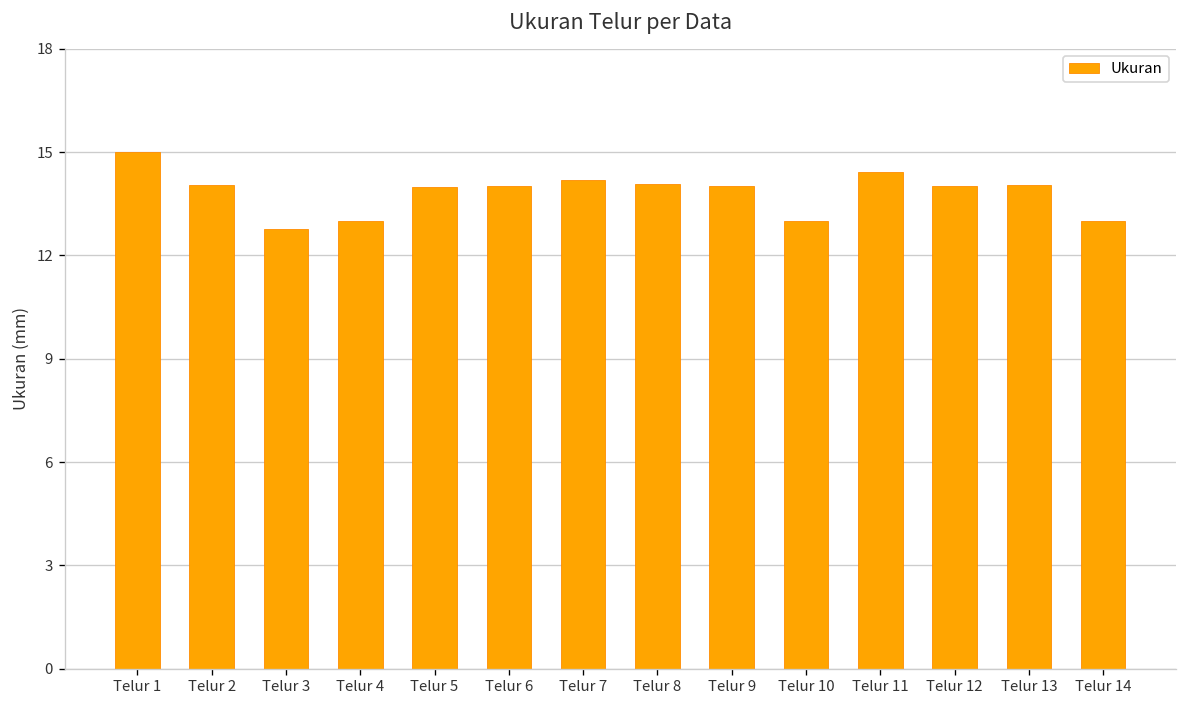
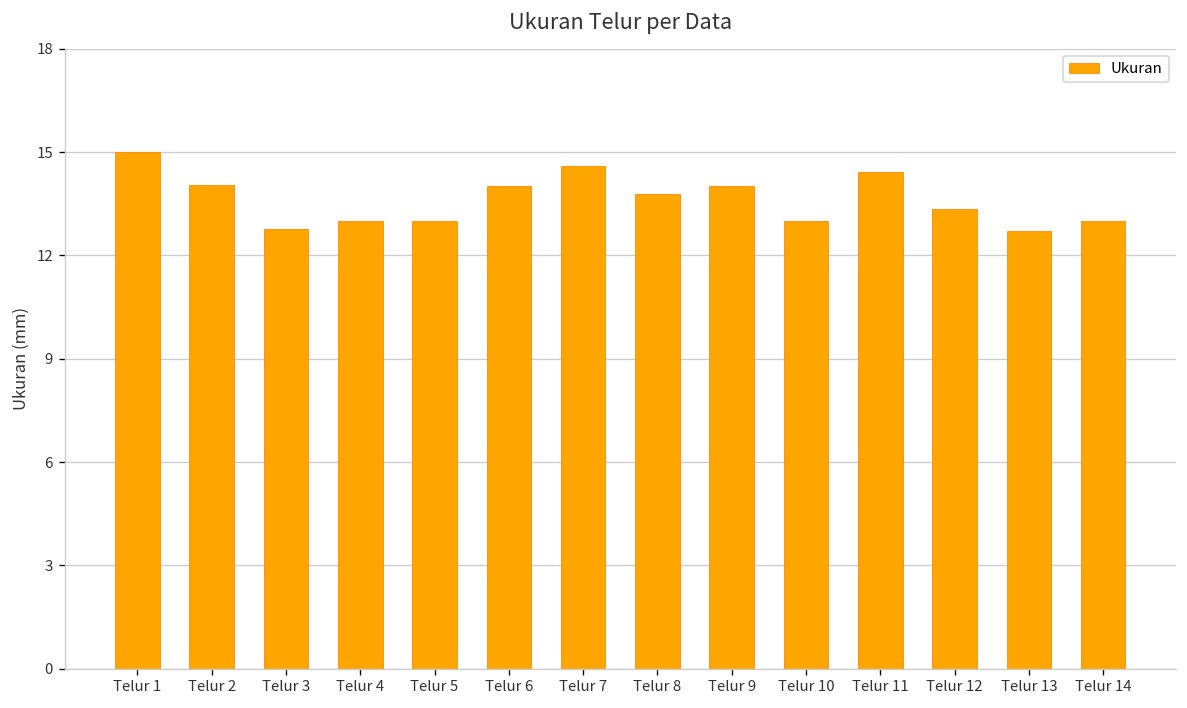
  {
    "Telur 1": 15.0,
    "Telur 2": 14.1,
    "Telur 3": 12.8,
    "Telur 4": 13.0,
-   "Telur 5": 14,
+   "Telur 5": 13,
    "Telur 6": 14.0,
-   "Telur 7": 14.2,
-   "Telur 8": 14.1,
+   "Telur 7": 14.6,
+   "Telur 8": 13.8,
    "Telur 9": 14.0,
    "Telur 10": 13.0,
    "Telur 11": 14.4,
-   "Telur 12": 14.0,
-   "Telur 13": 14.1,
+   "Telur 12": 13.4,
+   "Telur 13": 12.7,
    "Telur 14": 13.0
  }
